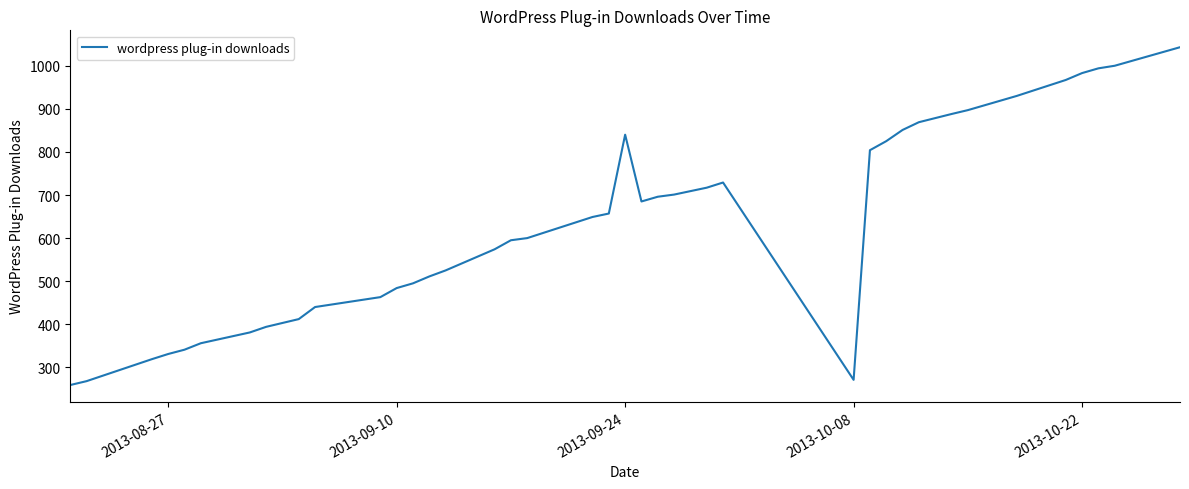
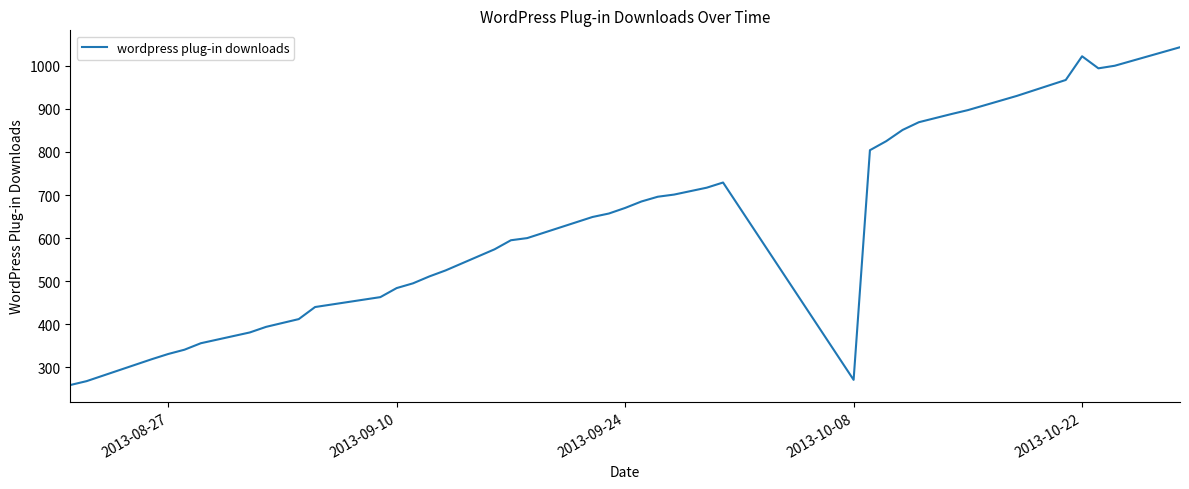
  {
    "2013-08-27": 330,
    "2013-09-10": 480,
-   "2013-09-24": 840,
+   "2013-09-24": 670,
    "2013-10-08": 270,
-   "2013-10-22": 980
+   "2013-10-22": 1020
  }
